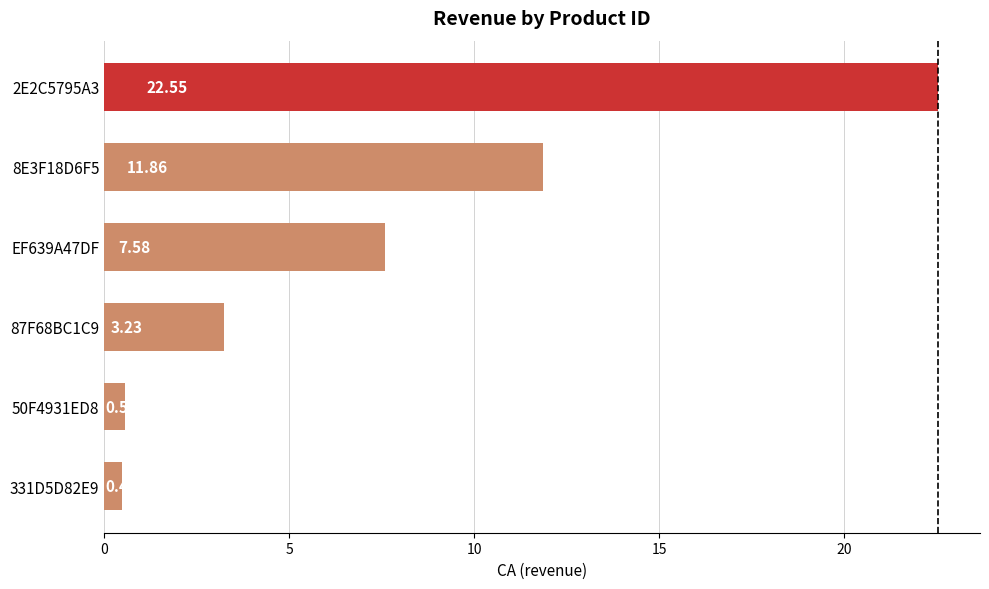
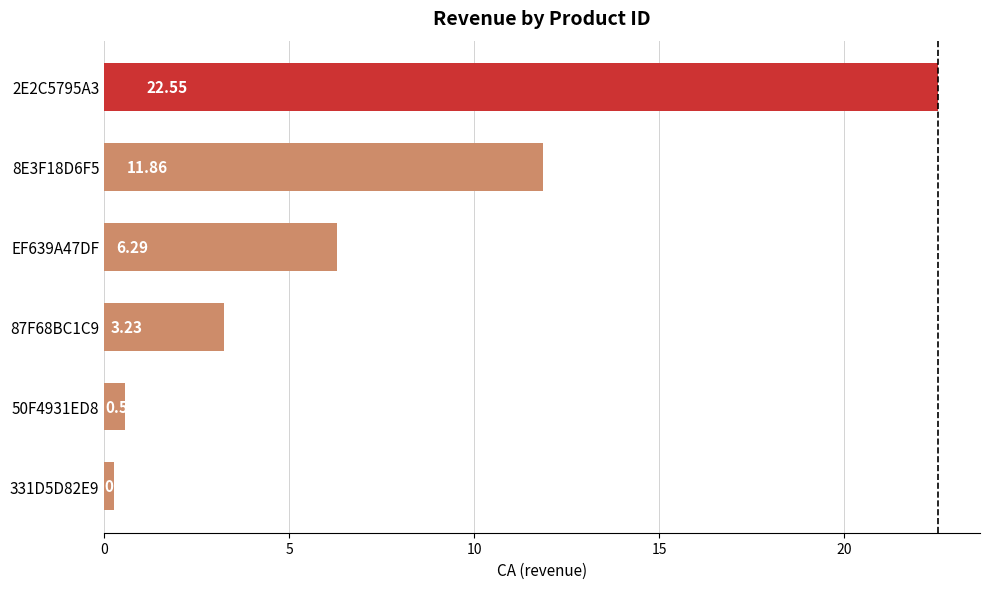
  {
    "2E2C5795A3": 22.55,
    "8E3F18D6F5": 11.86,
-   "EF639A47DF": 7.58,
+   "EF639A47DF": 6.29,
    "87F68BC1C9": 3.23,
    "50F4931ED8": 0.57,
-   "331D5D82E9": 0.5
+   "331D5D82E9": 0.3
  }
